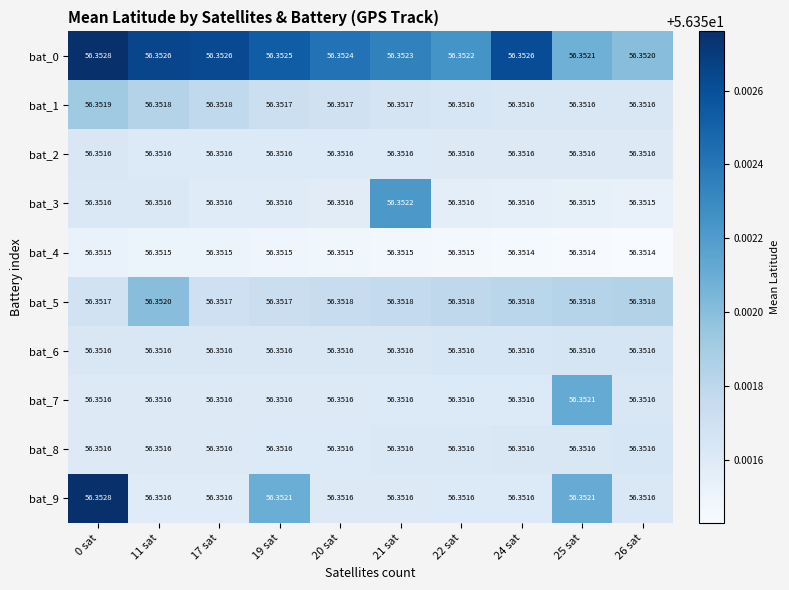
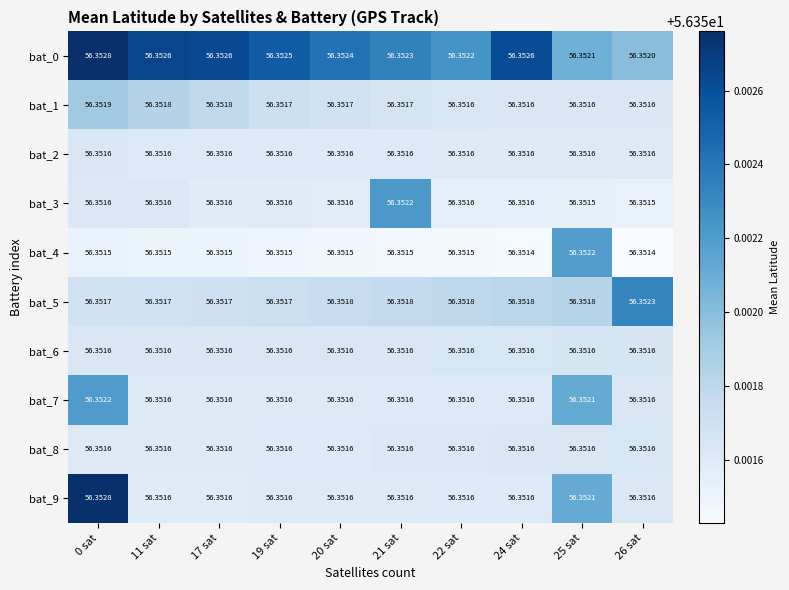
  {
    "bat_0": {
      "0 sat": 56.3528,
      "11 sat": 56.3526,
      "17 sat": 56.3526,
      "19 sat": 56.3525,
      "20 sat": 56.3524,
      "21 sat": 56.3523,
      "22 sat": 56.3522,
      "24 sat": 56.3526,
      "25 sat": 56.3521,
      "26 sat": 56.3520
    },
    "bat_1": {
      "0 sat": 56.3519,
      "11 sat": 56.3518,
      "17 sat": 56.3518,
      "19 sat": 56.3517,
      "20 sat": 56.3517,
      "21 sat": 56.3517,
      "22 sat": 56.3516,
      "24 sat": 56.3516,
      "25 sat": 56.3516,
      "26 sat": 56.3516
    },
    "bat_2": {
      "0 sat": 56.3516,
      "11 sat": 56.3516,
      "17 sat": 56.3516,
      "19 sat": 56.3516,
      "20 sat": 56.3516,
      "21 sat": 56.3516,
      "22 sat": 56.3516,
      "24 sat": 56.3516,
      "25 sat": 56.3516,
      "26 sat": 56.3516
    },
    "bat_3": {
      "0 sat": 56.3516,
      "11 sat": 56.3516,
      "17 sat": 56.3516,
      "19 sat": 56.3516,
      "20 sat": 56.3516,
      "21 sat": 56.3522,
      "22 sat": 56.3516,
      "24 sat": 56.3516,
      "25 sat": 56.3515,
      "26 sat": 56.3515
    },
    "bat_4": {
      "0 sat": 56.3515,
      "11 sat": 56.3515,
      "17 sat": 56.3515,
      "19 sat": 56.3515,
      "20 sat": 56.3515,
      "21 sat": 56.3515,
      "22 sat": 56.3515,
      "24 sat": 56.3514,
-     "25 sat": 56.3514,
+     "25 sat": 56.3522,
      "26 sat": 56.3514
    },
    "bat_5": {
      "0 sat": 56.3517,
-     "11 sat": 56.3520,
+     "11 sat": 56.3517,
      "17 sat": 56.3517,
      "19 sat": 56.3517,
      "20 sat": 56.3518,
      "21 sat": 56.3518,
      "22 sat": 56.3518,
      "24 sat": 56.3518,
      "25 sat": 56.3518,
-     "26 sat": 56.3518
+     "26 sat": 56.3523
    },
    "bat_6": {
      "0 sat": 56.3516,
      "11 sat": 56.3516,
      "17 sat": 56.3516,
      "19 sat": 56.3516,
      "20 sat": 56.3516,
      "21 sat": 56.3516,
      "22 sat": 56.3516,
      "24 sat": 56.3516,
      "25 sat": 56.3516,
      "26 sat": 56.3516
    },
    "bat_7": {
-     "0 sat": 56.3516,
+     "0 sat": 56.3522,
      "11 sat": 56.3516,
      "17 sat": 56.3516,
      "19 sat": 56.3516,
      "20 sat": 56.3516,
      "21 sat": 56.3516,
      "22 sat": 56.3516,
      "24 sat": 56.3516,
      "25 sat": 56.3521,
      "26 sat": 56.3516
    },
    "bat_8": {
      "0 sat": 56.3516,
      "11 sat": 56.3516,
      "17 sat": 56.3516,
      "19 sat": 56.3516,
      "20 sat": 56.3516,
      "21 sat": 56.3516,
      "22 sat": 56.3516,
      "24 sat": 56.3516,
      "25 sat": 56.3516,
      "26 sat": 56.3516
    },
    "bat_9": {
      "0 sat": 56.3528,
      "11 sat": 56.3516,
      "17 sat": 56.3516,
-     "19 sat": 56.3521,
+     "19 sat": 56.3516,
      "20 sat": 56.3516,
      "21 sat": 56.3516,
      "22 sat": 56.3516,
      "24 sat": 56.3516,
      "25 sat": 56.3521,
      "26 sat": 56.3516
    }
  }
